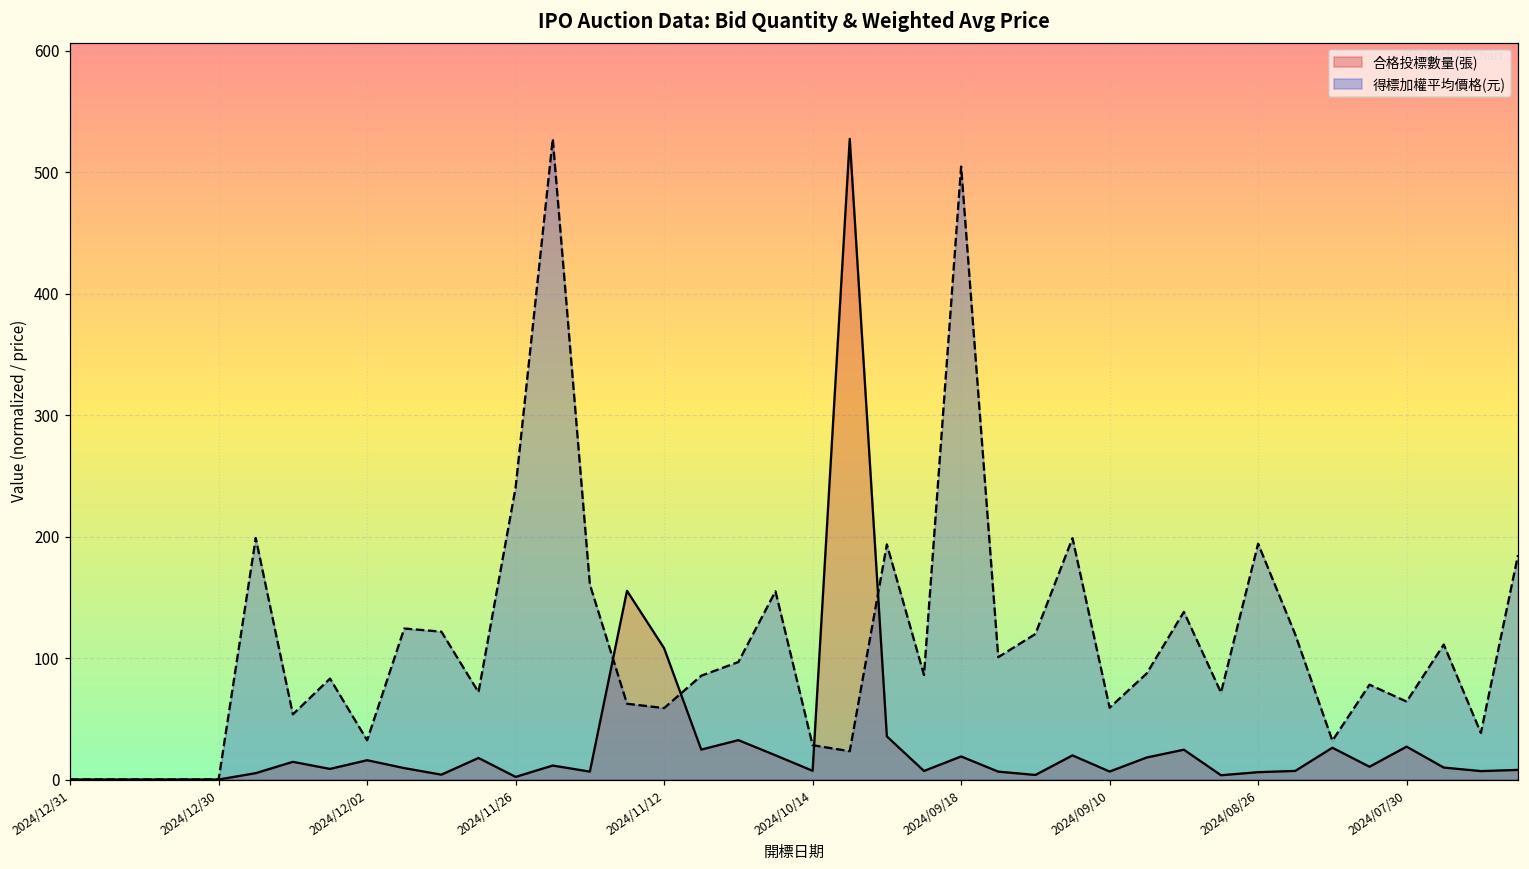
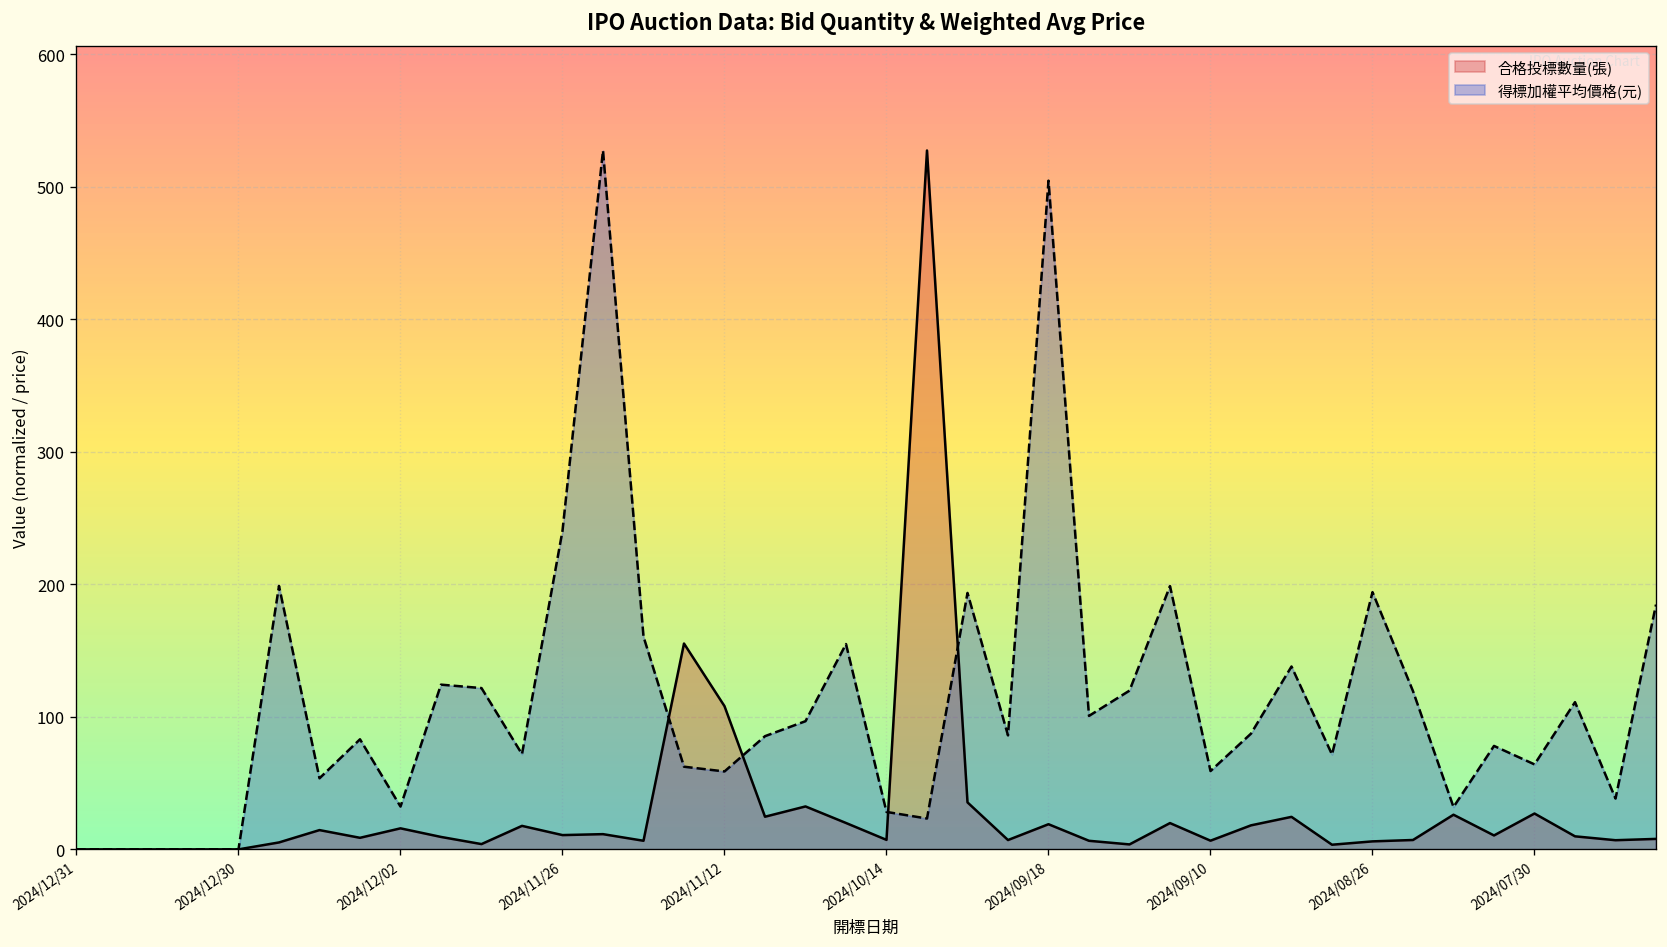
  {
    "合格投標數量(張)": {
-     "2024/11/26": 2,
+     "2024/11/26": 11,
      "2024/10/14": 7,
      "2024/09/18": 19,
      "2024/08/26": 6,
      "2024/07/30": 27
    },
    "得標加權平均價格(元)": {
      "2024/11/26": 240,
      "2024/10/14": 28,
      "2024/09/18": 505,
      "2024/08/26": 194,
      "2024/07/30": 64
    }
  }
